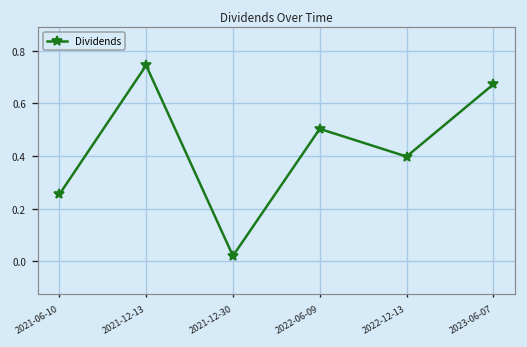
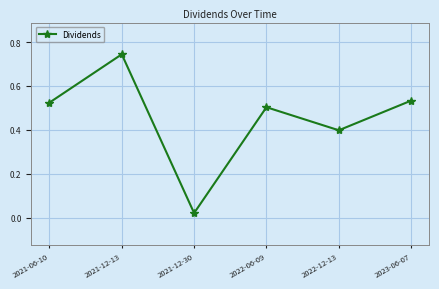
  {
-   "2021-06-10": 0.25,
+   "2021-06-10": 0.52,
    "2021-12-13": 0.74,
    "2021-12-30": 0.02,
    "2022-06-09": 0.50,
    "2022-12-13": 0.40,
-   "2023-06-07": 0.67
+   "2023-06-07": 0.53
  }
